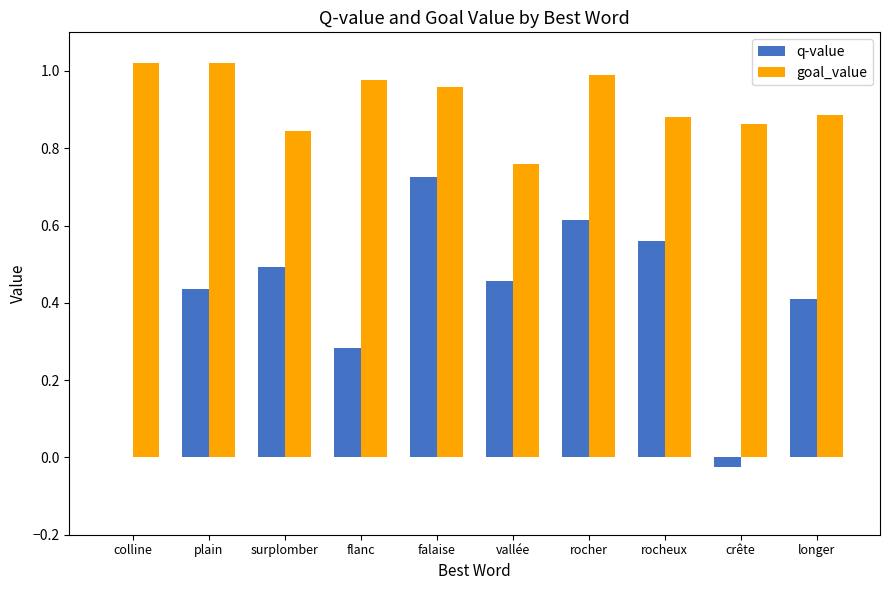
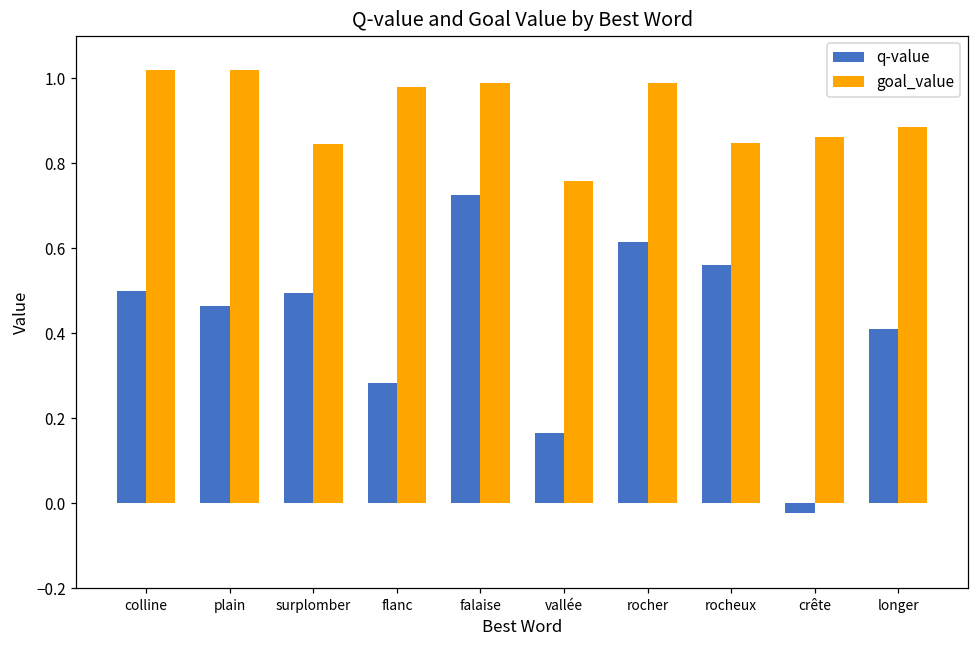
  {
    "q-value": {
-     "colline": 0.0,
-     "plain": 0.44,
+     "colline": 0.5,
+     "plain": 0.46,
      "surplomber": 0.49,
      "flanc": 0.28,
      "falaise": 0.72,
-     "vallée": 0.46,
+     "vallée": 0.16,
      "rocher": 0.61,
      "rocheux": 0.56,
      "crête": -0.02,
      "longer": 0.41
    },
    "goal_value": {
      "colline": 1.02,
      "plain": 1.02,
      "surplomber": 0.84,
      "flanc": 0.98,
-     "falaise": 0.96,
+     "falaise": 0.99,
      "vallée": 0.76,
      "rocher": 0.99,
-     "rocheux": 0.88,
+     "rocheux": 0.85,
      "crête": 0.86,
      "longer": 0.89
    }
  }
